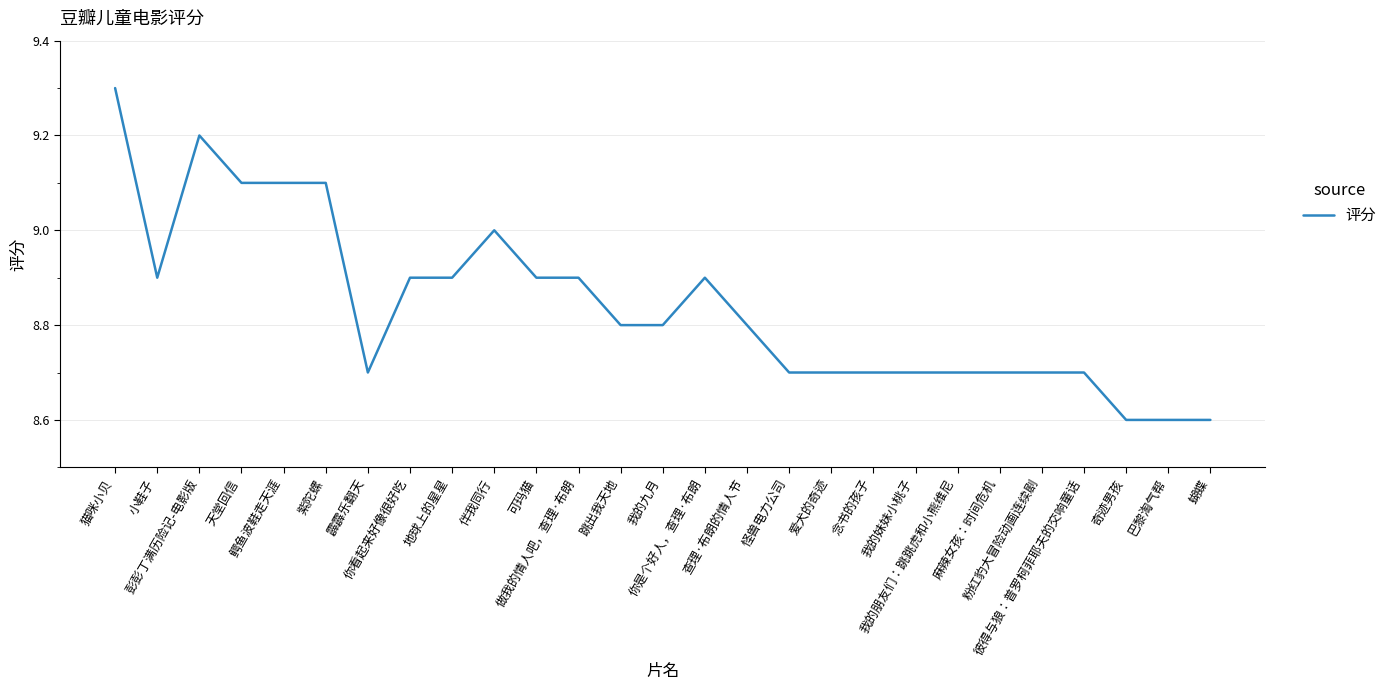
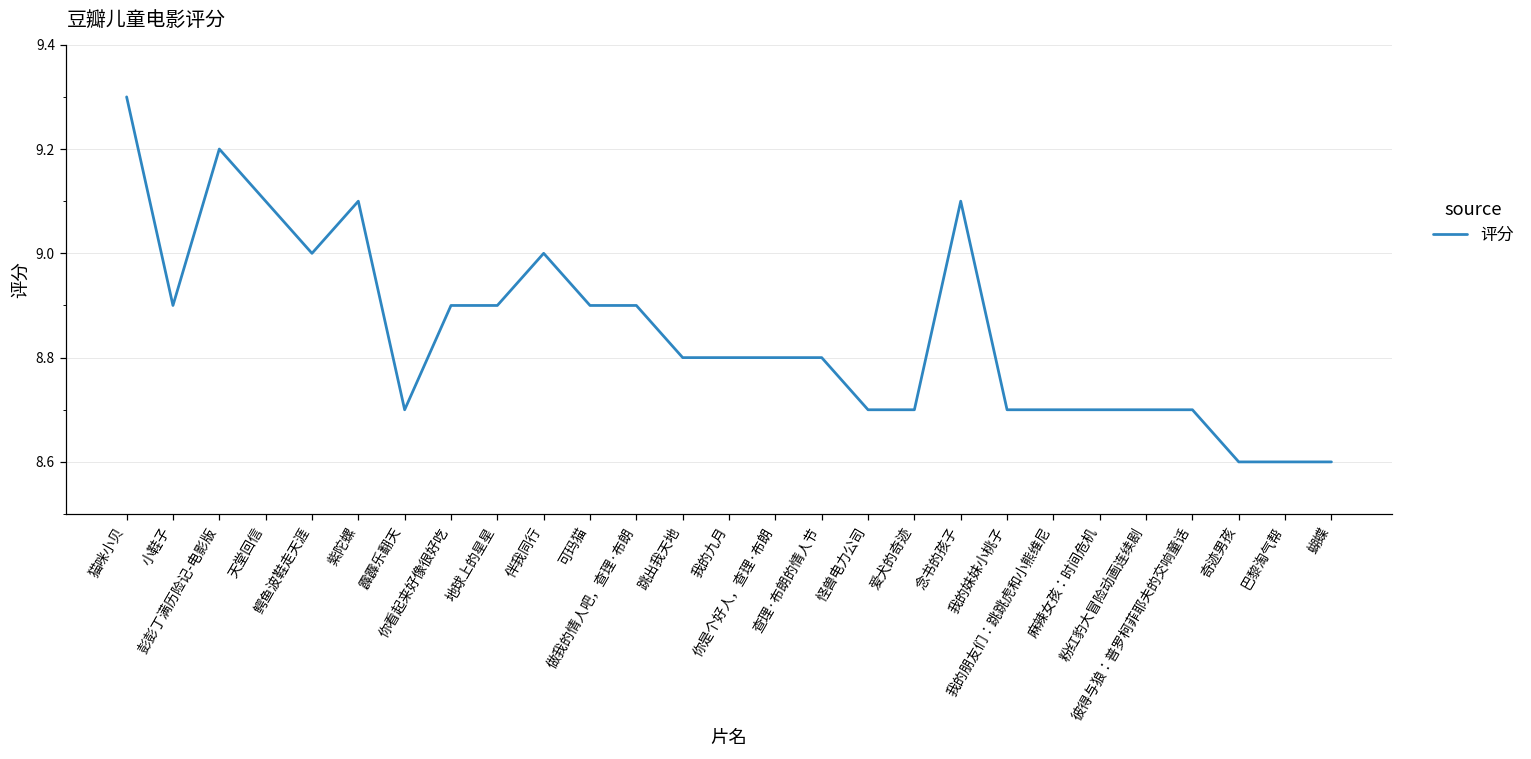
  {
    "猫咪小贝": 9.3,
    "小鞋子": 8.9,
    "彭彭丁满历险记-电影版": 9.2,
    "天堂回信": 9.1,
-   "鳄鱼波鞋走天涯": 9.1,
+   "鳄鱼波鞋走天涯": 9.0,
    "紫陀螺": 9.1,
    "霹霹乐翻天": 8.7,
    "你看起来好像很好吃": 8.9,
    "地球上的星星": 8.9,
    "伴我同行": 9.0,
    "可玛猫": 8.9,
    "做我的情人吧，查理·布朗": 8.9,
    "跳出我天地": 8.8,
    "我的九月": 8.8,
-   "你是个好人，查理·布朗": 8.9,
+   "你是个好人，查理·布朗": 8.8,
    "查理·布朗的情人节": 8.8,
    "怪兽电力公司": 8.7,
    "爱犬的奇迹": 8.7,
-   "念书的孩子": 8.7,
+   "念书的孩子": 9.1,
    "我的妹妹小桃子": 8.7,
    "我的朋友们：跳跳虎和小熊维尼": 8.7,
    "麻辣女孩：时间危机": 8.7,
    "粉红豹大冒险动画连续剧": 8.7,
    "彼得与狼：普罗柯菲耶夫的交响童话": 8.7,
    "奇迹男孩": 8.6,
    "巴黎淘气帮": 8.6,
    "蝴蝶": 8.6
  }
